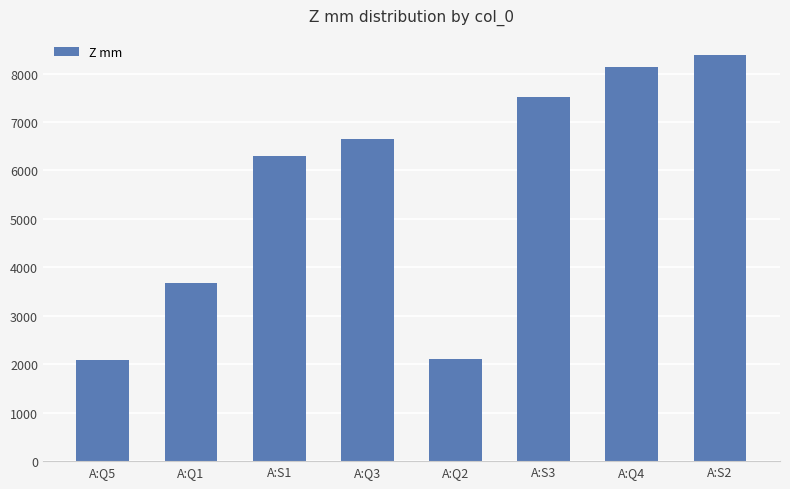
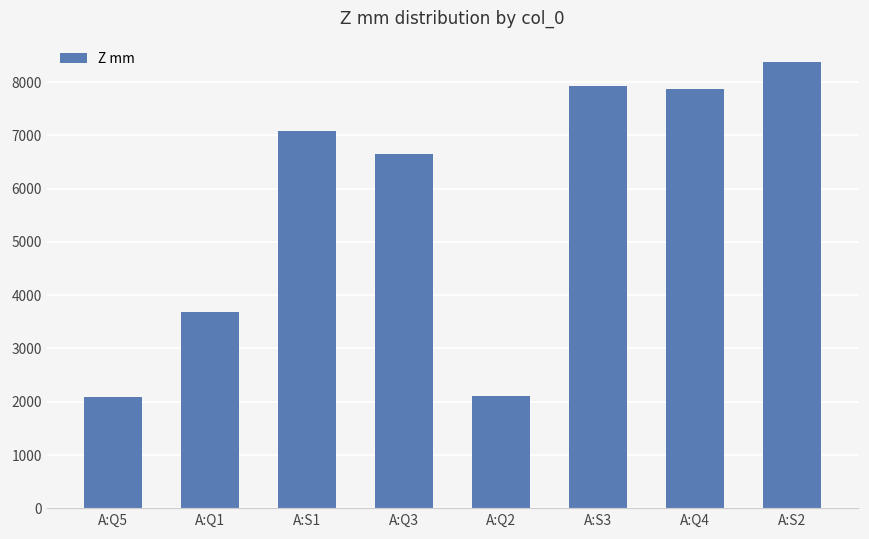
  {
    "A:Q5": 2100,
    "A:Q1": 3700,
-   "A:S1": 6300,
+   "A:S1": 7100,
    "A:Q3": 6600,
    "A:Q2": 2100,
-   "A:S3": 7500,
-   "A:Q4": 8100,
+   "A:S3": 7900,
+   "A:Q4": 7900,
    "A:S2": 8400
  }
